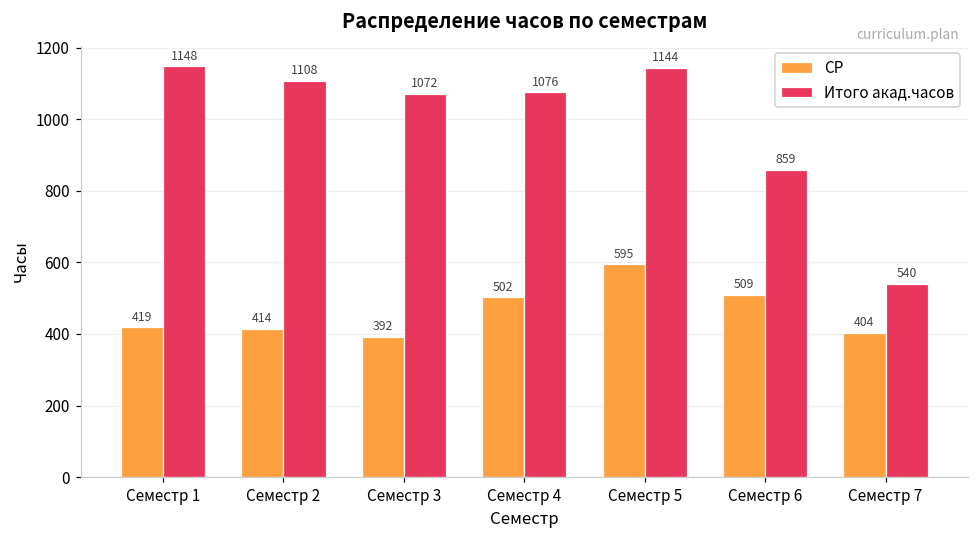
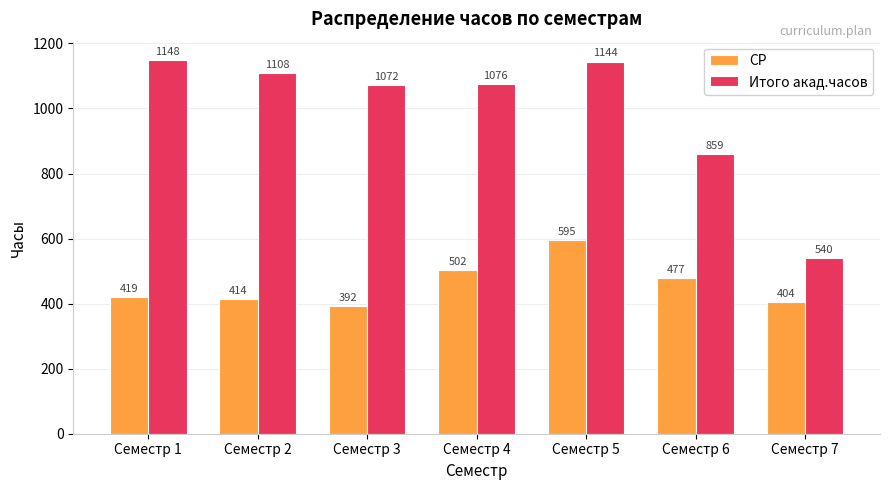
  {
    "СР": {
      "Семестр 1": 419,
      "Семестр 2": 414,
      "Семестр 3": 392,
      "Семестр 4": 502,
      "Семестр 5": 595,
-     "Семестр 6": 509,
+     "Семестр 6": 477,
      "Семестр 7": 404
    },
    "Итого акад.часов": {
      "Семестр 1": 1148,
      "Семестр 2": 1108,
      "Семестр 3": 1072,
      "Семестр 4": 1076,
      "Семестр 5": 1144,
      "Семестр 6": 859,
      "Семестр 7": 540
    }
  }
